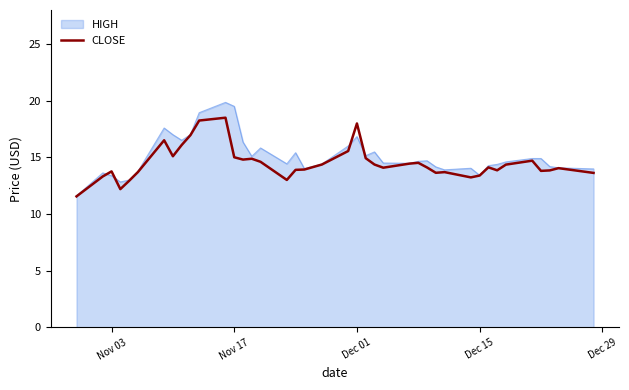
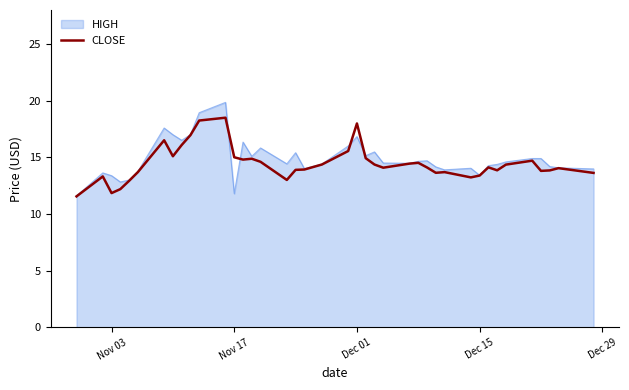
  {
    "HIGH": {
      "Nov 03": 13.4,
-     "Nov 17": 19.5,
+     "Nov 17": 11.8,
      "Dec 01": 16.8
    },
    "CLOSE": {
-     "Nov 03": 13.8,
+     "Nov 03": 11.9,
      "Nov 17": 15.0,
      "Dec 01": 18.0
    }
  }
